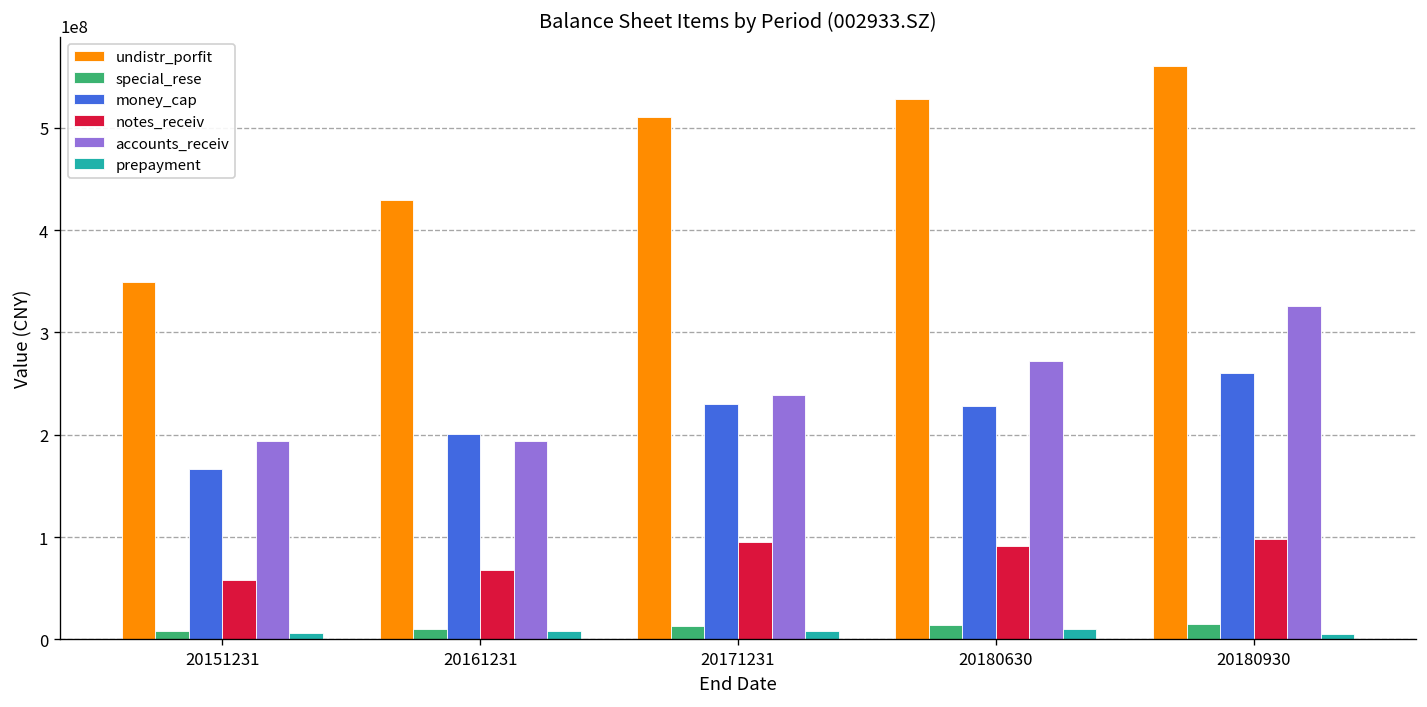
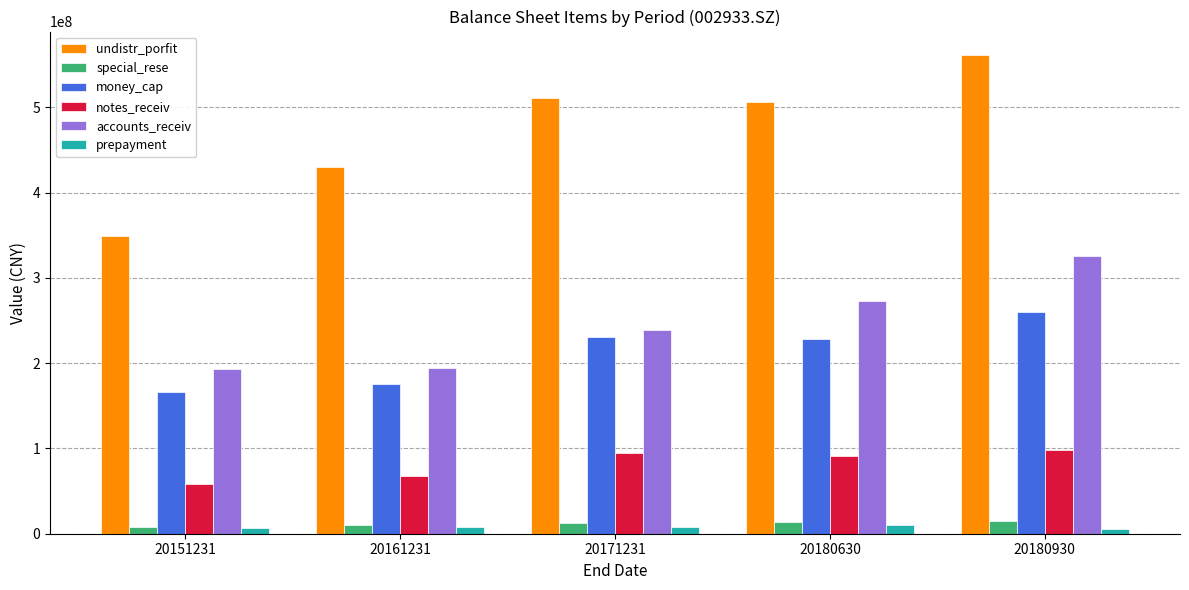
  {
    "undistr_porfit": {
      "20151231": 350000000,
      "20161231": 430000000,
      "20171231": 510000000,
-     "20180630": 530000000,
+     "20180630": 510000000,
      "20180930": 560000000
    },
    "special_rese": {
      "20151231": 10000000,
      "20161231": 10000000,
      "20171231": 10000000,
      "20180630": 10000000,
      "20180930": 10000000
    },
    "money_cap": {
      "20151231": 170000000,
-     "20161231": 200000000,
+     "20161231": 180000000,
      "20171231": 230000000,
      "20180630": 230000000,
      "20180930": 260000000
    },
    "notes_receiv": {
      "20151231": 60000000,
      "20161231": 70000000,
      "20171231": 100000000,
      "20180630": 90000000,
      "20180930": 100000000
    },
    "accounts_receiv": {
      "20151231": 190000000,
      "20161231": 190000000,
      "20171231": 240000000,
      "20180630": 270000000,
      "20180930": 330000000
    },
    "prepayment": {
      "20151231": 10000000,
      "20161231": 10000000,
      "20171231": 10000000,
      "20180630": 10000000,
      "20180930": 10000000
    }
  }
